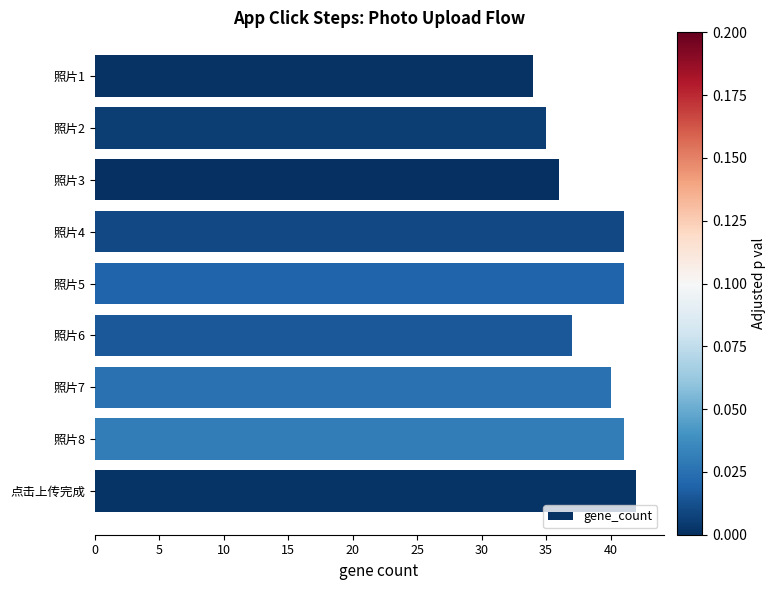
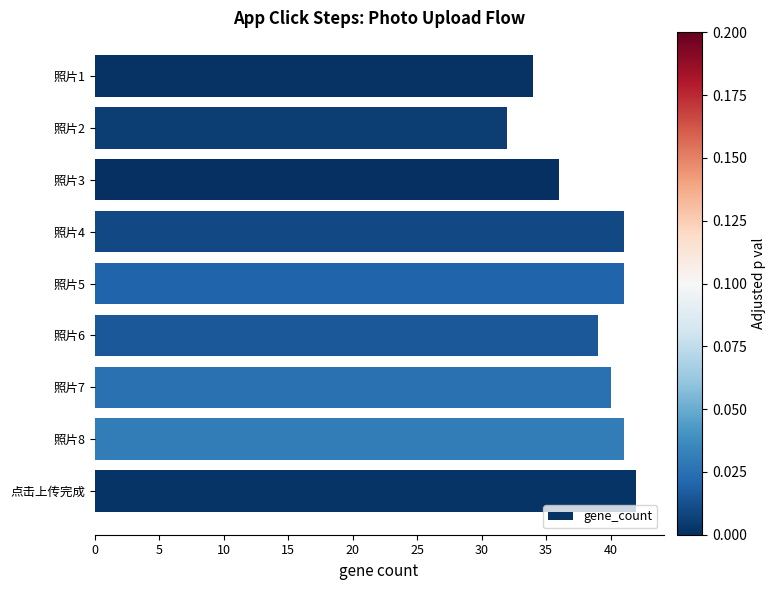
  {
    "照片1": 34,
-   "照片2": 35,
+   "照片2": 32,
    "照片3": 36,
    "照片4": 41,
    "照片5": 41,
-   "照片6": 37,
+   "照片6": 39,
    "照片7": 40,
    "照片8": 41,
    "点击上传完成": 42
  }
